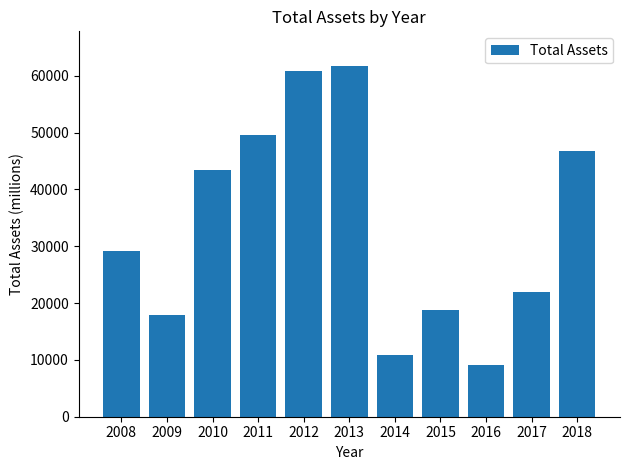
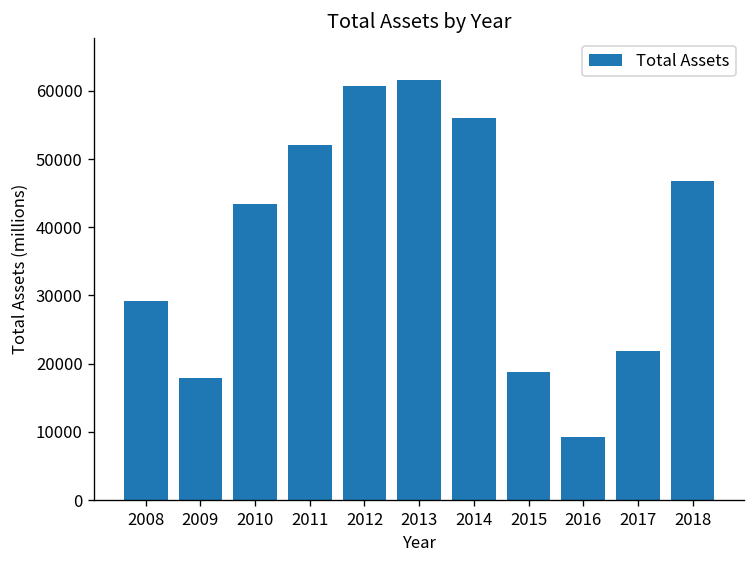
  {
    "2008": 29000,
    "2009": 18000,
    "2010": 43000,
-   "2011": 50000,
+   "2011": 52000,
    "2012": 61000,
    "2013": 62000,
-   "2014": 11000,
+   "2014": 56000,
    "2015": 19000,
    "2016": 9000,
    "2017": 22000,
    "2018": 47000
  }
